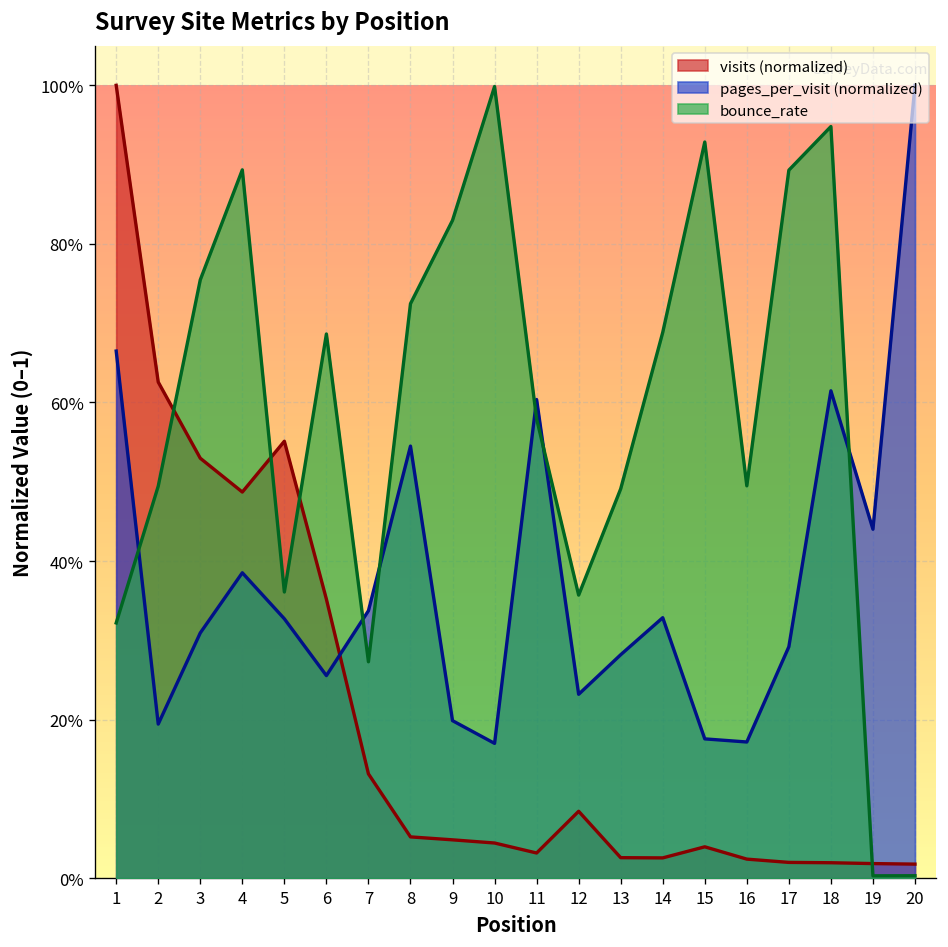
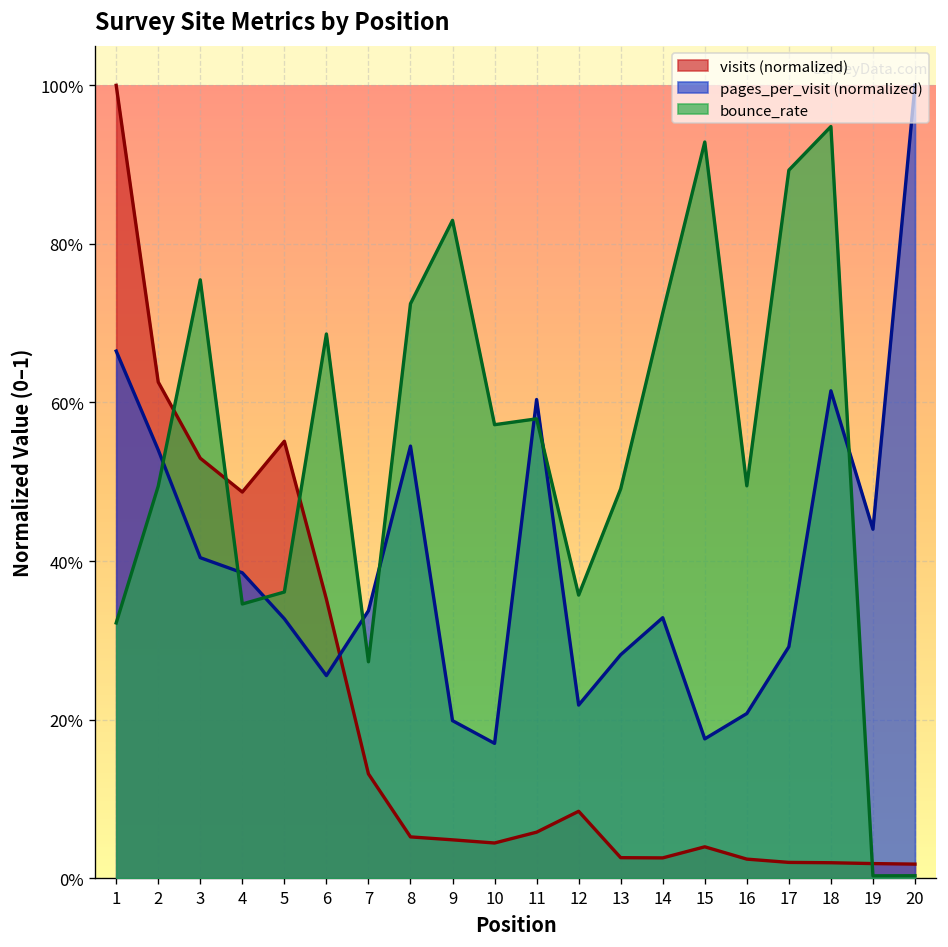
  {
    "visits (normalized)": {
      "1": "100%",
      "2": "63%",
      "3": "53%",
      "4": "49%",
      "5": "55%",
      "6": "35%",
      "7": "13%",
      "8": "5%",
      "9": "5%",
      "10": "4%",
-     "11": "3%",
+     "11": "6%",
      "12": "8%",
      "13": "3%",
      "14": "3%",
      "15": "4%",
      "16": "2%",
      "17": "2%",
      "18": "2%",
      "19": "2%",
      "20": "2%"
    },
    "pages_per_visit (normalized)": {
      "1": "66%",
-     "2": "19%",
-     "3": "31%",
+     "2": "54%",
+     "3": "40%",
      "4": "39%",
      "5": "33%",
      "6": "26%",
      "7": "34%",
      "8": "55%",
      "9": "20%",
      "10": "17%",
      "11": "60%",
-     "12": "23%",
+     "12": "22%",
      "13": "28%",
      "14": "33%",
      "15": "18%",
-     "16": "17%",
+     "16": "21%",
      "17": "29%",
      "18": "61%",
      "19": "44%"
    },
    "bounce_rate": {
      "1": "32%",
      "2": "49%",
      "3": "75%",
-     "4": "89%",
+     "4": "35%",
      "5": "36%",
      "6": "69%",
      "7": "27%",
      "8": "72%",
      "9": "83%",
-     "10": "100%",
+     "10": "57%",
      "11": "58%",
      "12": "36%",
      "13": "49%",
-     "14": "69%",
+     "14": "71%",
      "15": "93%",
      "16": "49%",
      "17": "89%",
      "19": "0%",
      "20": "0%"
    }
  }
